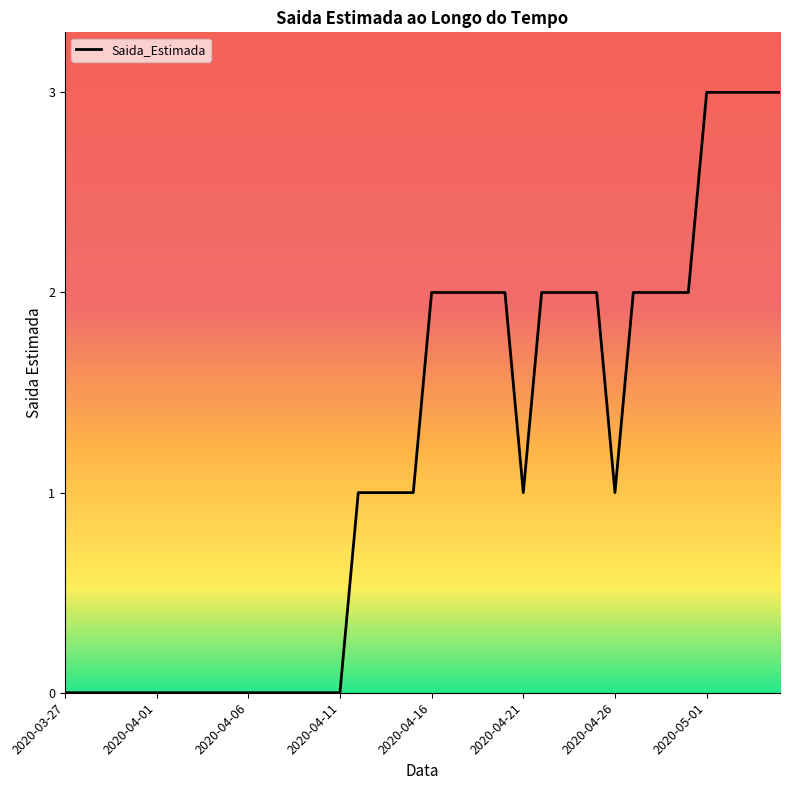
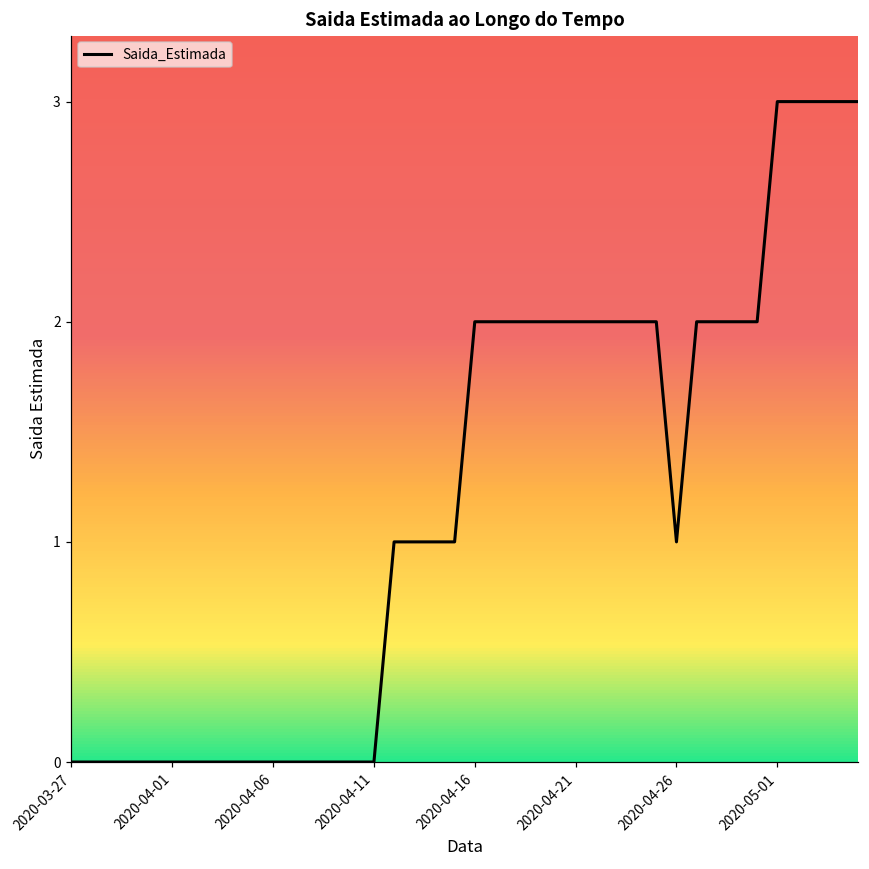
  {
    "2020-03-27": 0,
    "2020-04-01": 0,
    "2020-04-06": 0,
    "2020-04-11": 0,
    "2020-04-16": 2,
-   "2020-04-21": 1,
+   "2020-04-21": 2,
    "2020-04-26": 1,
    "2020-05-01": 3
  }
